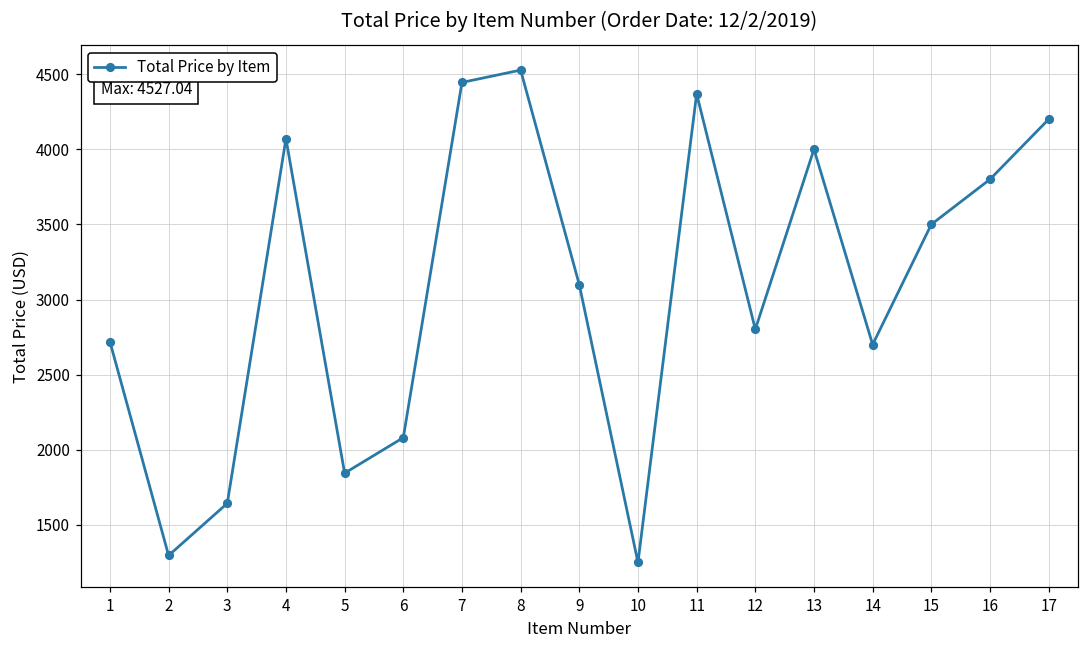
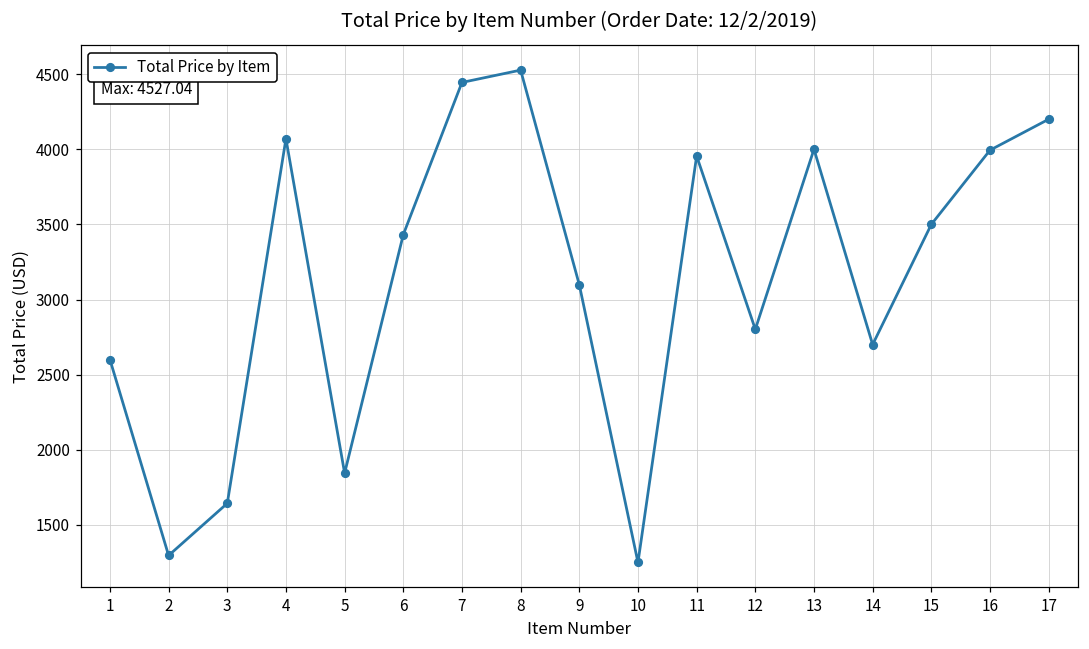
  {
-   "1": 2720,
+   "1": 2600,
    "2": 1300,
    "3": 1640,
    "4": 4070,
    "5": 1840,
-   "6": 2080,
+   "6": 3430,
    "7": 4450,
    "8": 4530,
    "9": 3100,
    "10": 1250,
-   "11": 4370,
+   "11": 3960,
    "12": 2800,
    "13": 4000,
    "14": 2700,
    "15": 3500,
-   "16": 3800,
+   "16": 3990,
    "17": 4200
  }
